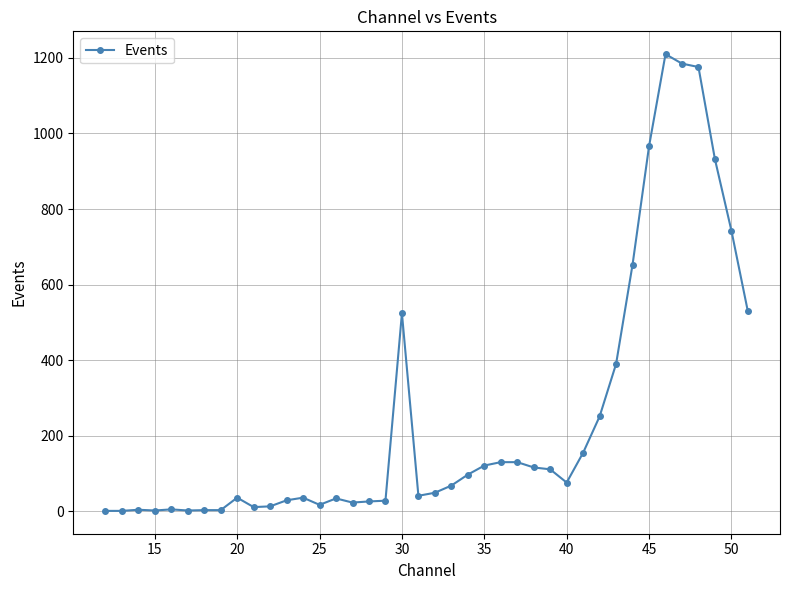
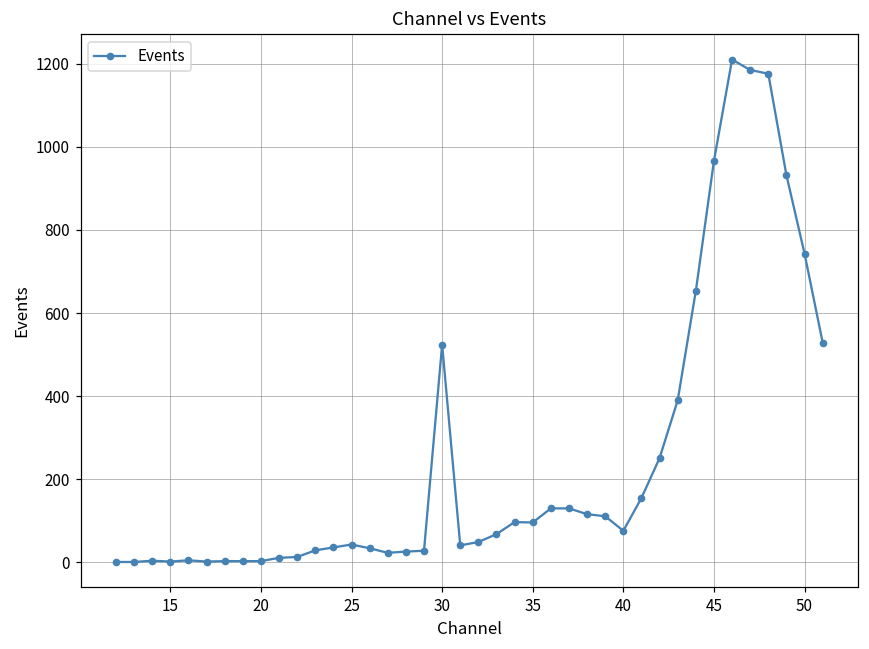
  {
    "15": 0,
-   "20": 40,
-   "25": 20,
+   "20": 0,
+   "25": 40,
    "30": 520,
-   "35": 120,
+   "35": 100,
    "40": 80,
    "45": 970,
    "50": 740
  }
